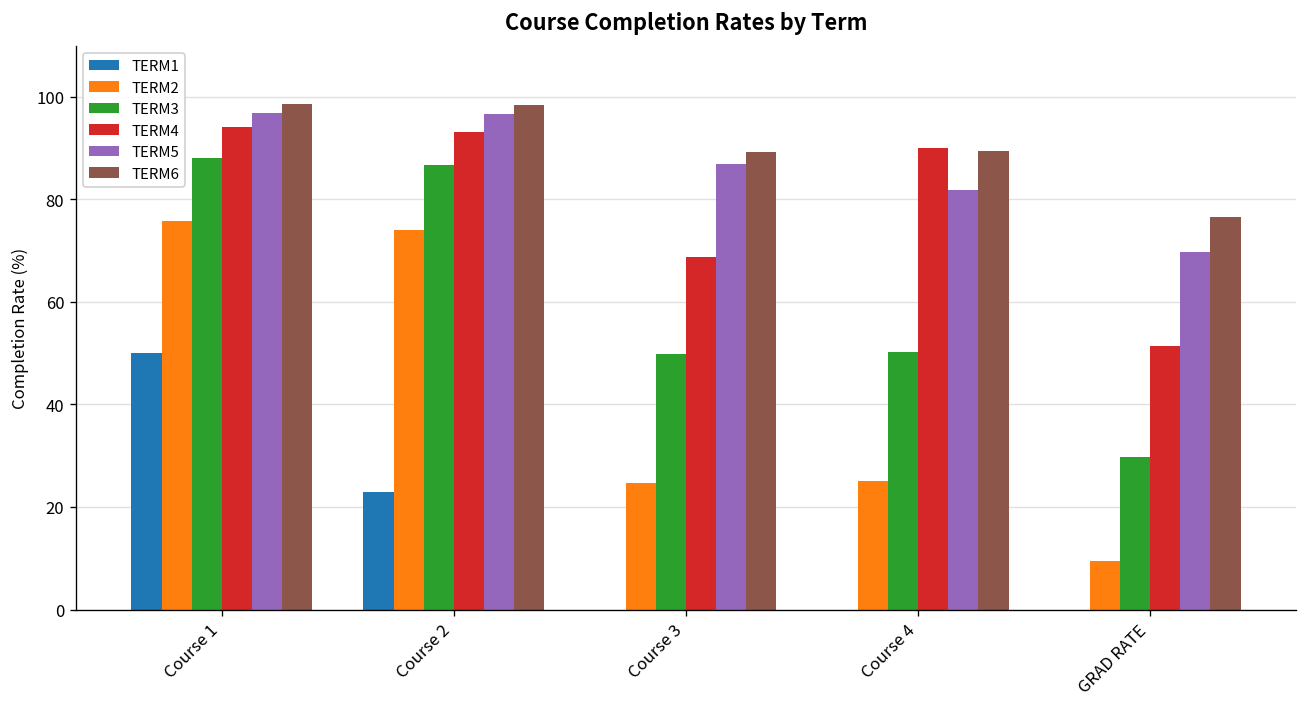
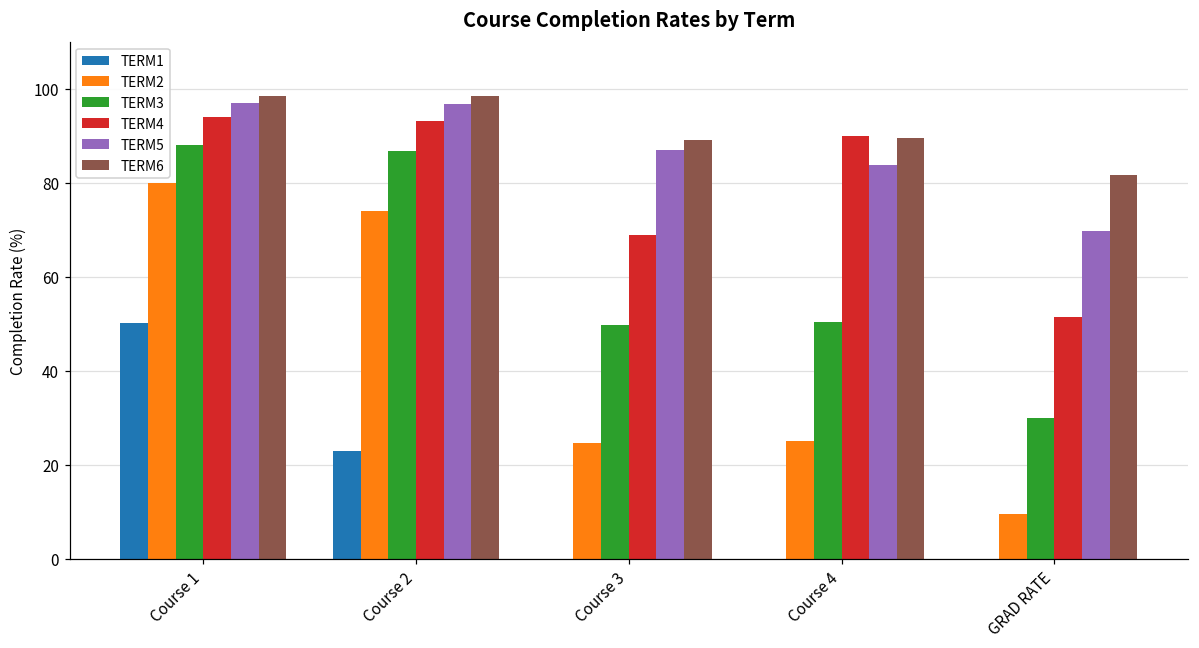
  {
    "TERM1": {
      "Course 1": 50,
      "Course 2": 23,
      "Course 3": 0,
      "Course 4": 0,
      "GRAD RATE": 0
    },
    "TERM2": {
-     "Course 1": 76,
+     "Course 1": 80,
      "Course 2": 74,
      "Course 3": 25,
      "Course 4": 25,
      "GRAD RATE": 9
    },
    "TERM3": {
      "Course 1": 88,
      "Course 2": 87,
      "Course 3": 50,
      "Course 4": 50,
      "GRAD RATE": 30
    },
    "TERM4": {
      "Course 1": 94,
      "Course 2": 93,
      "Course 3": 69,
      "Course 4": 90,
      "GRAD RATE": 51
    },
    "TERM5": {
      "Course 1": 97,
      "Course 2": 97,
      "Course 3": 87,
-     "Course 4": 82,
+     "Course 4": 84,
      "GRAD RATE": 70
    },
    "TERM6": {
      "Course 1": 99,
      "Course 2": 98,
      "Course 3": 89,
      "Course 4": 89,
-     "GRAD RATE": 77
+     "GRAD RATE": 82
    }
  }
